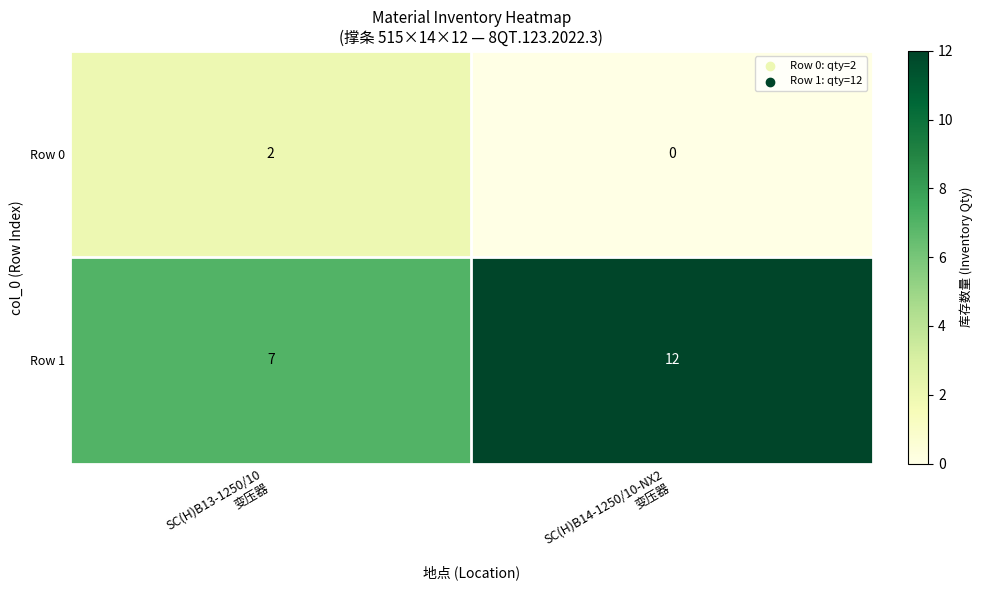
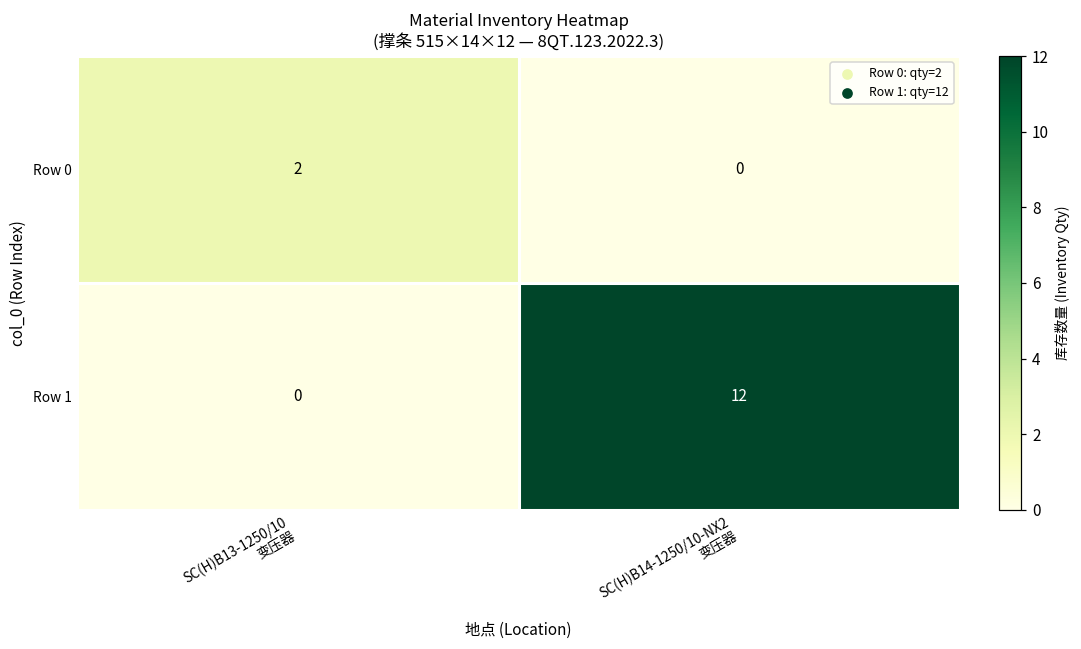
  {
    "Row 0": {
      "SC(H)B13-1250/10 变压器": 2,
      "SC(H)B14-1250/10-NX2 变压器": 0
    },
    "Row 1": {
-     "SC(H)B13-1250/10 变压器": 7,
+     "SC(H)B13-1250/10 变压器": 0,
      "SC(H)B14-1250/10-NX2 变压器": 12
    }
  }
